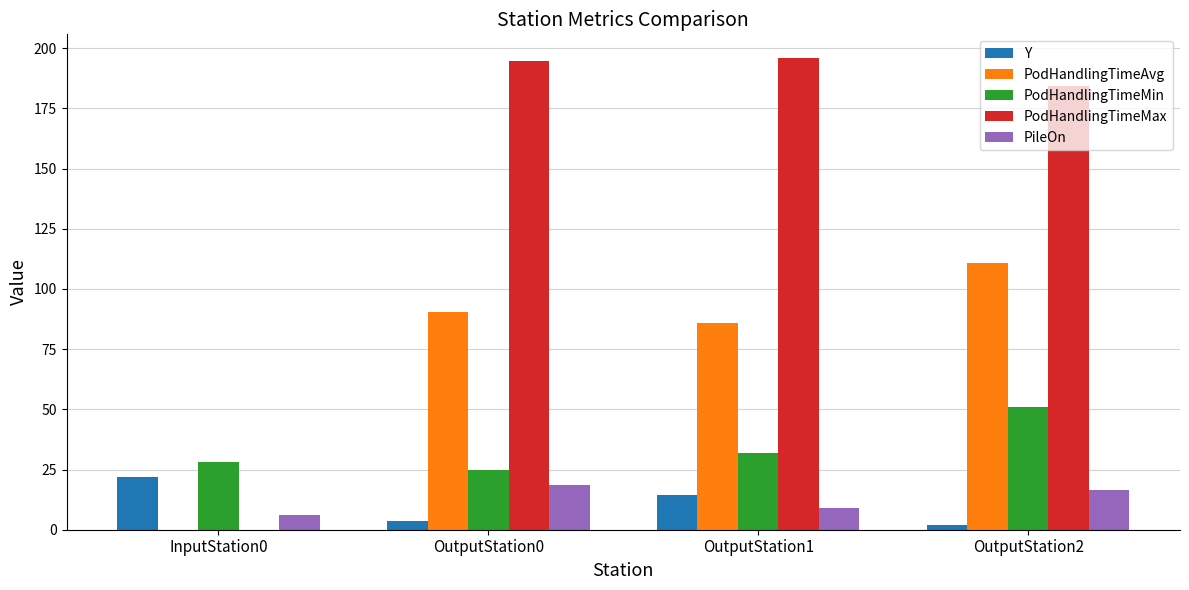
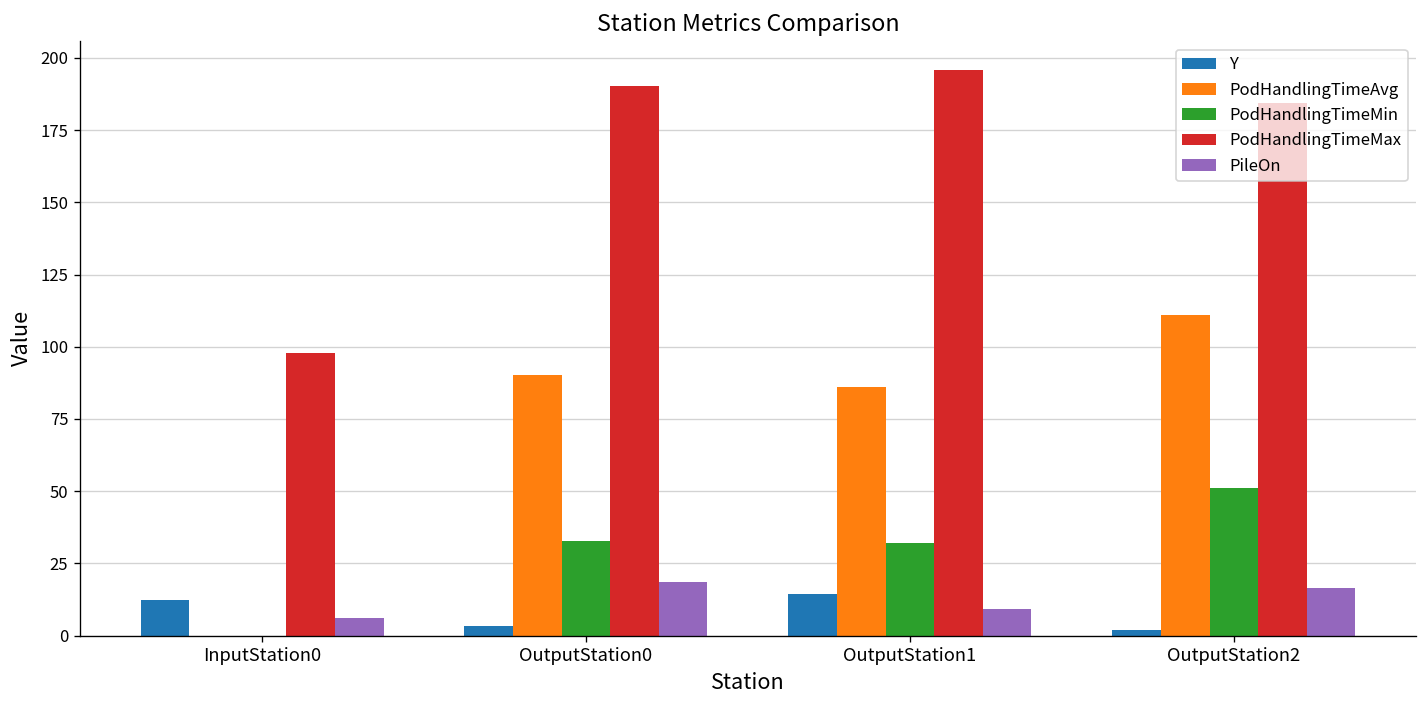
  {
    "Y": {
-     "InputStation0": 22,
+     "InputStation0": 13,
      "OutputStation0": 4,
      "OutputStation1": 15,
      "OutputStation2": 2
    },
    "PodHandlingTimeAvg": {
      "InputStation0": 0,
      "OutputStation0": 90,
      "OutputStation1": 86,
      "OutputStation2": 111
    },
    "PodHandlingTimeMin": {
-     "InputStation0": 28,
-     "OutputStation0": 25,
+     "InputStation0": 0,
+     "OutputStation0": 33,
      "OutputStation1": 32,
      "OutputStation2": 51
    },
    "PodHandlingTimeMax": {
-     "InputStation0": 0,
-     "OutputStation0": 195,
+     "InputStation0": 98,
+     "OutputStation0": 190,
      "OutputStation1": 196
    },
    "PileOn": {
      "InputStation0": 6,
      "OutputStation0": 19,
      "OutputStation1": 9,
      "OutputStation2": 17
    }
  }
